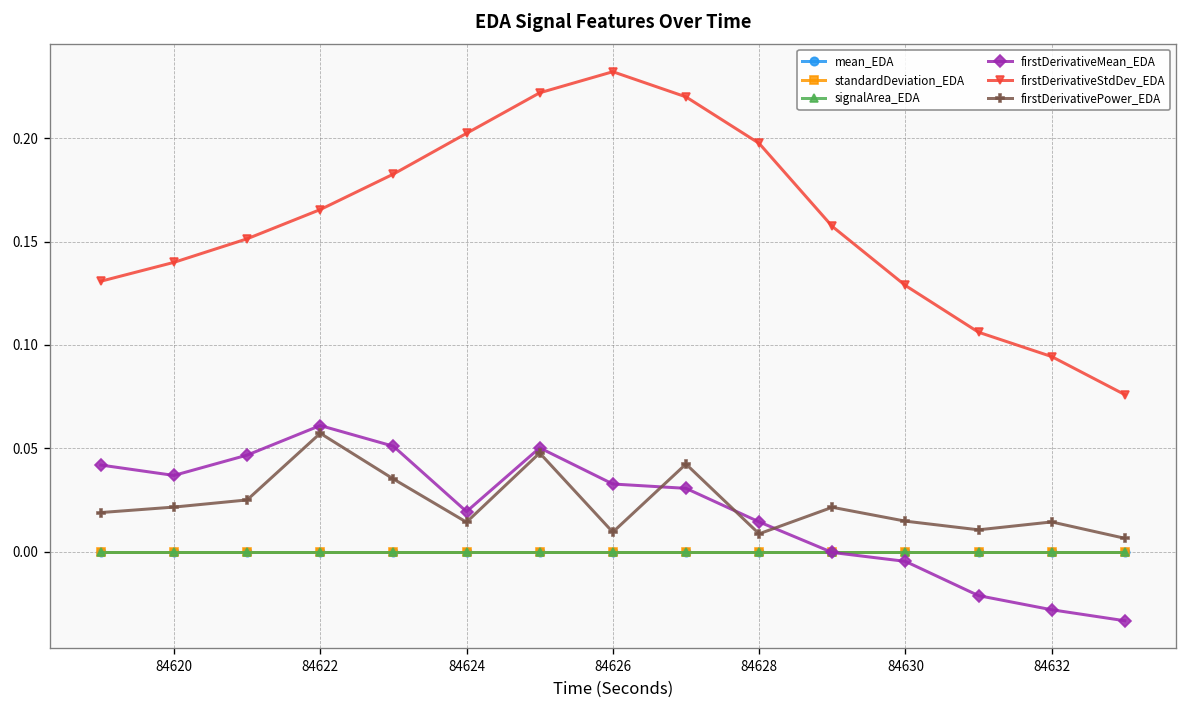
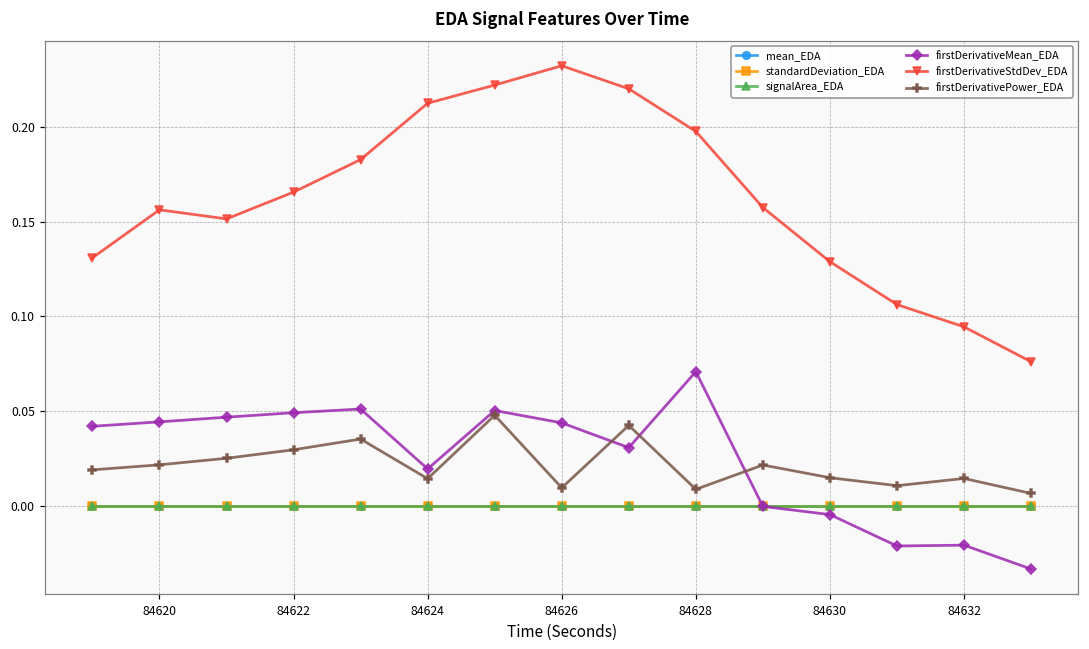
  {
    "signalArea_EDA": {
      "84620": 0.000,
      "84622": 0.000,
      "84624": 0.000,
      "84626": 0.000,
      "84628": 0.000,
      "84630": 0.000,
      "84632": 0.000
    },
    "firstDerivativeMean_EDA": {
-     "84620": 0.037,
-     "84622": 0.061,
+     "84620": 0.044,
+     "84622": 0.049,
      "84624": 0.019,
-     "84626": 0.033,
-     "84628": 0.014,
+     "84626": 0.044,
+     "84628": 0.071,
      "84630": -0.005,
-     "84632": -0.028
+     "84632": -0.021
    },
    "firstDerivativeStdDev_EDA": {
-     "84620": 0.140,
+     "84620": 0.156,
      "84622": 0.166,
-     "84624": 0.202,
+     "84624": 0.212,
      "84626": 0.232,
      "84628": 0.198,
      "84630": 0.129,
      "84632": 0.094
    },
    "firstDerivativePower_EDA": {
      "84620": 0.022,
-     "84622": 0.057,
+     "84622": 0.029,
      "84624": 0.014,
      "84626": 0.009,
      "84628": 0.009,
      "84630": 0.015,
      "84632": 0.014
    }
  }
